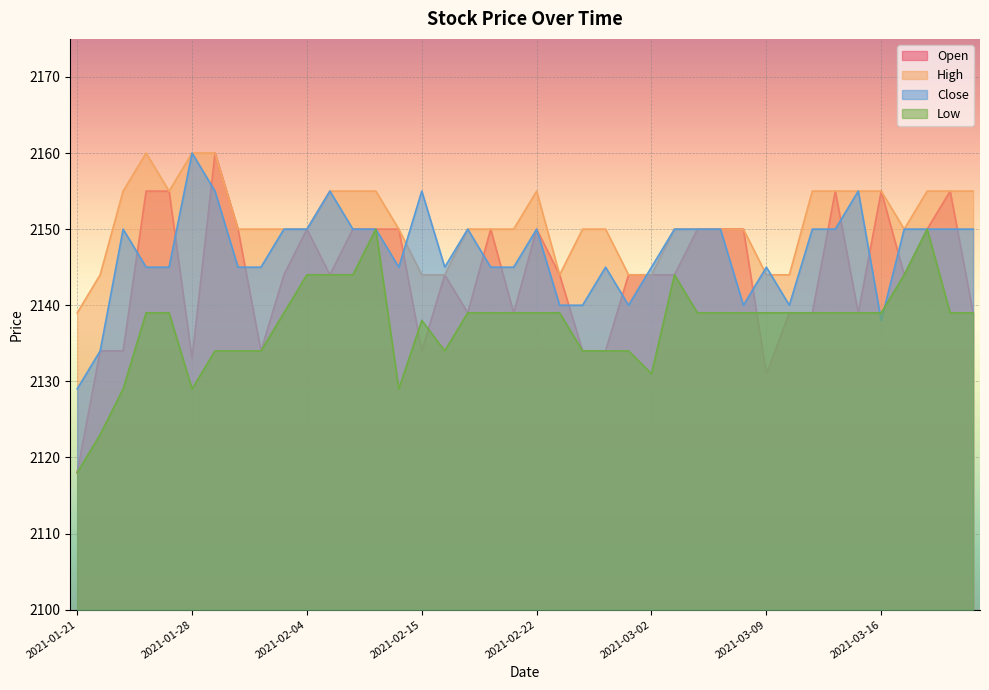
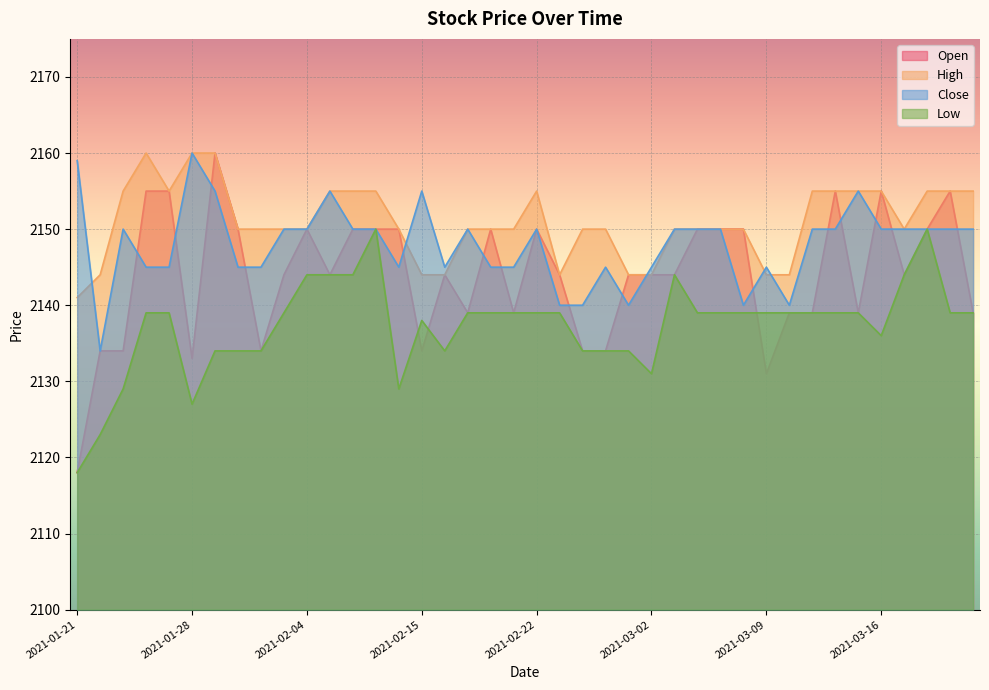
  {
    "Open": {
      "2021-01-28": 2133,
      "2021-02-15": 2134,
      "2021-03-09": 2131
    },
    "High": {
-     "2021-01-21": 2139,
+     "2021-01-21": 2141,
      "2021-02-15": 2144,
      "2021-02-22": 2155,
      "2021-03-09": 2144
    },
    "Close": {
-     "2021-01-21": 2129,
+     "2021-01-21": 2159,
      "2021-02-15": 2155,
      "2021-03-02": 2145,
      "2021-03-09": 2145,
-     "2021-03-16": 2138
+     "2021-03-16": 2150
    },
    "Low": {
-     "2021-01-28": 2129,
+     "2021-01-28": 2127,
      "2021-02-04": 2144,
      "2021-02-15": 2138,
      "2021-02-22": 2139,
      "2021-03-02": 2131,
      "2021-03-09": 2139,
-     "2021-03-16": 2139
+     "2021-03-16": 2136
    }
  }
